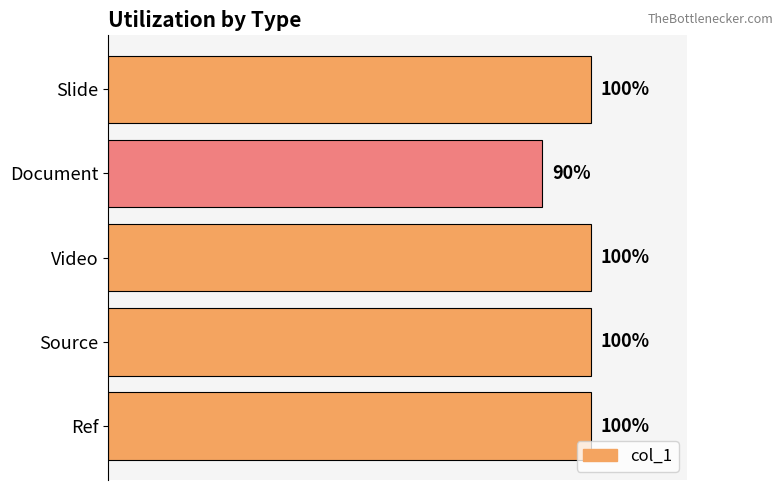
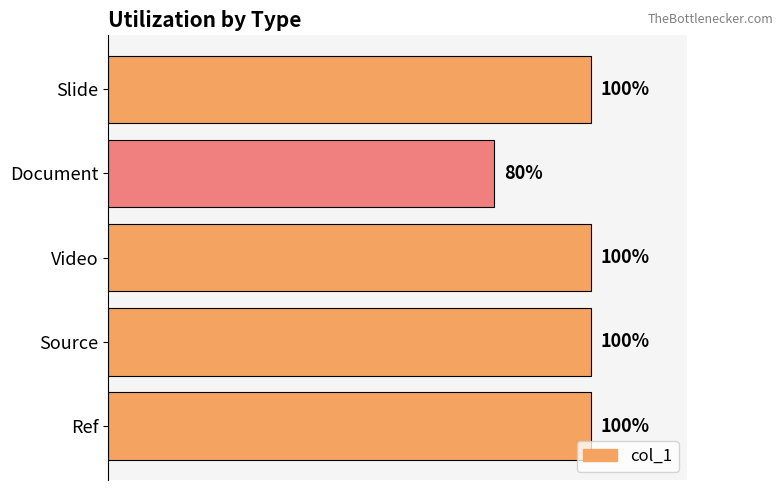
  {
    "Slide": "100%",
-   "Document": "90%",
+   "Document": "80%",
    "Video": "100%",
    "Source": "100%",
    "Ref": "100%"
  }
